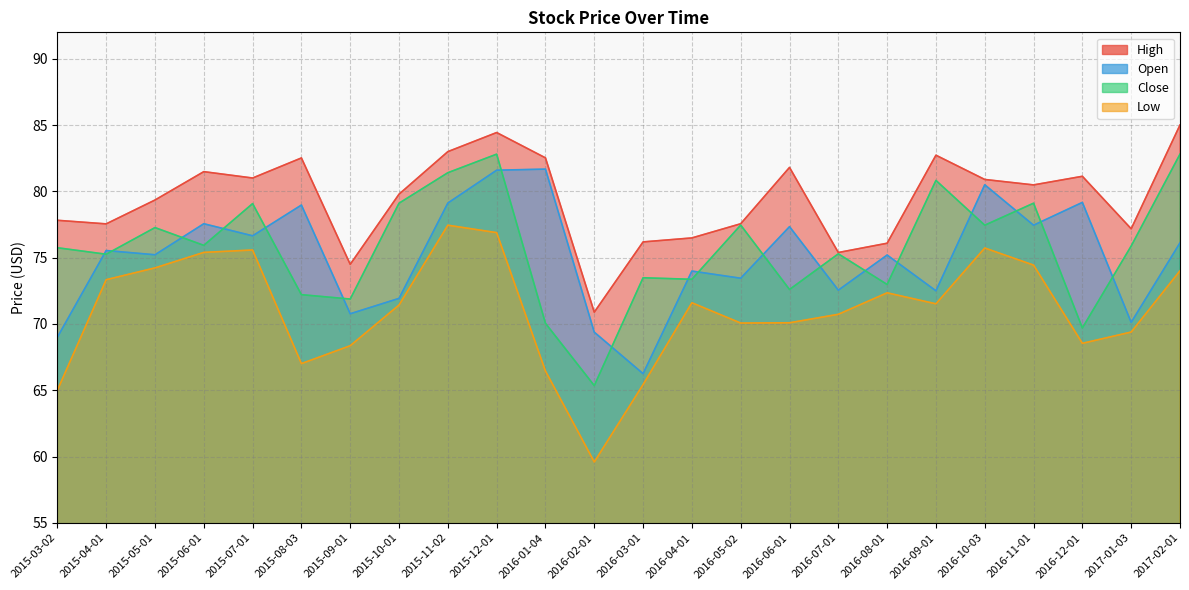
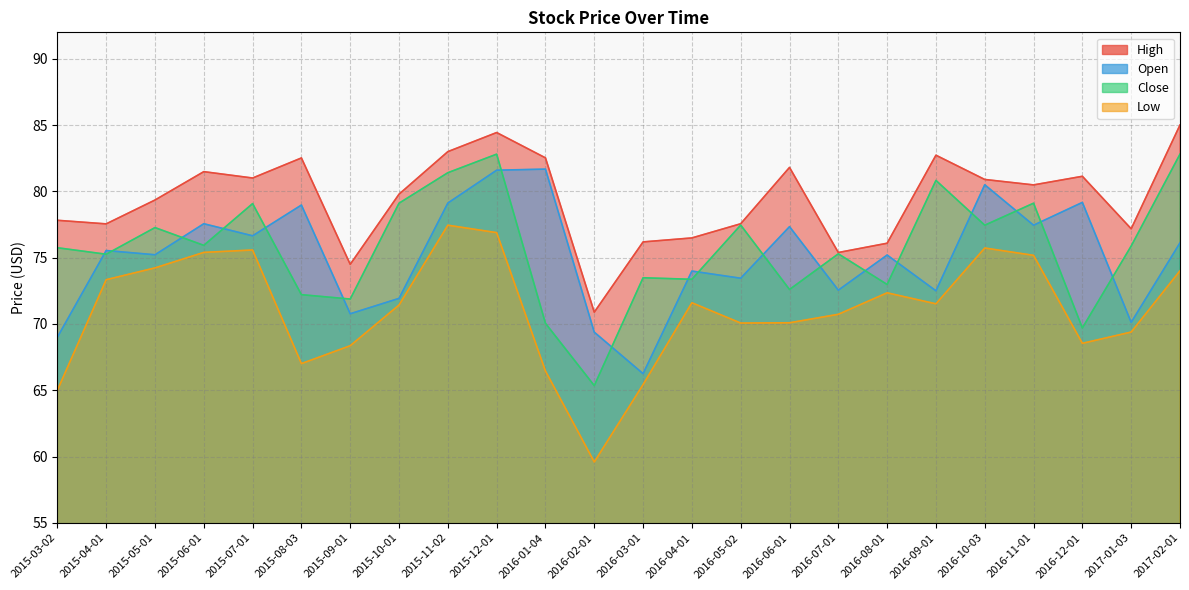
  {
    "High": {
      "2015-03-02": 77.8,
      "2015-04-01": 77.6,
      "2015-05-01": 79.3,
      "2015-06-01": 81.5,
      "2015-07-01": 81.0,
      "2015-08-03": 82.5,
      "2015-09-01": 74.5,
      "2015-10-01": 79.8,
      "2015-11-02": 83.0,
      "2015-12-01": 84.4,
      "2016-01-04": 82.5,
      "2016-02-01": 70.9,
      "2016-03-01": 76.2,
      "2016-04-01": 76.5,
      "2016-06-01": 81.8,
      "2016-08-01": 76.1,
      "2016-09-01": 82.7,
      "2016-10-03": 80.9,
      "2016-11-01": 80.5,
      "2016-12-01": 81.1,
      "2017-01-03": 77.2,
      "2017-02-01": 85.0
    },
    "Open": {
      "2015-03-02": 69.0,
      "2015-04-01": 75.5,
      "2015-05-01": 75.2,
      "2015-06-01": 77.6,
      "2015-07-01": 76.7,
      "2015-08-03": 79.0,
      "2015-09-01": 70.8,
      "2015-10-01": 71.9,
      "2015-11-02": 79.1,
      "2015-12-01": 81.6,
      "2016-01-04": 81.7,
      "2016-02-01": 69.4,
      "2016-03-01": 66.3,
      "2016-04-01": 74.0,
      "2016-05-02": 73.4,
      "2016-06-01": 77.3,
      "2016-07-01": 72.6,
      "2016-08-01": 75.2,
      "2016-09-01": 72.5,
      "2016-10-03": 80.5,
      "2016-11-01": 77.4,
      "2016-12-01": 79.2,
      "2017-01-03": 70.1,
      "2017-02-01": 76.1
    },
    "Close": {
      "2015-03-02": 75.8,
      "2015-04-01": 75.3,
      "2015-05-01": 77.3,
      "2015-06-01": 75.9,
      "2015-07-01": 79.1,
      "2015-08-03": 72.2,
      "2015-09-01": 71.9,
      "2015-10-01": 79.1,
      "2015-11-02": 81.4,
      "2015-12-01": 82.8,
      "2016-01-04": 70.1,
      "2016-02-01": 65.3,
      "2016-03-01": 73.5,
      "2016-04-01": 73.4,
      "2016-06-01": 72.6,
      "2016-08-01": 73.0,
      "2016-09-01": 80.8,
      "2016-10-03": 77.4,
      "2016-11-01": 79.1,
      "2016-12-01": 69.7,
      "2017-01-03": 75.9,
      "2017-02-01": 82.8
    },
    "Low": {
      "2015-03-02": 65.0,
      "2015-04-01": 73.3,
      "2015-05-01": 74.2,
      "2015-06-01": 75.4,
      "2015-07-01": 75.6,
      "2015-08-03": 67.0,
      "2015-09-01": 68.4,
      "2015-10-01": 71.4,
      "2015-11-02": 77.4,
      "2015-12-01": 76.9,
      "2016-01-04": 66.4,
      "2016-02-01": 59.6,
      "2016-03-01": 65.4,
      "2016-04-01": 71.6,
      "2016-05-02": 70.1,
      "2016-06-01": 70.1,
      "2016-07-01": 70.7,
      "2016-08-01": 72.3,
      "2016-09-01": 71.5,
      "2016-10-03": 75.7,
-     "2016-11-01": 74.4,
+     "2016-11-01": 75.2,
      "2016-12-01": 68.5,
      "2017-01-03": 69.4,
      "2017-02-01": 74.0
    }
  }
